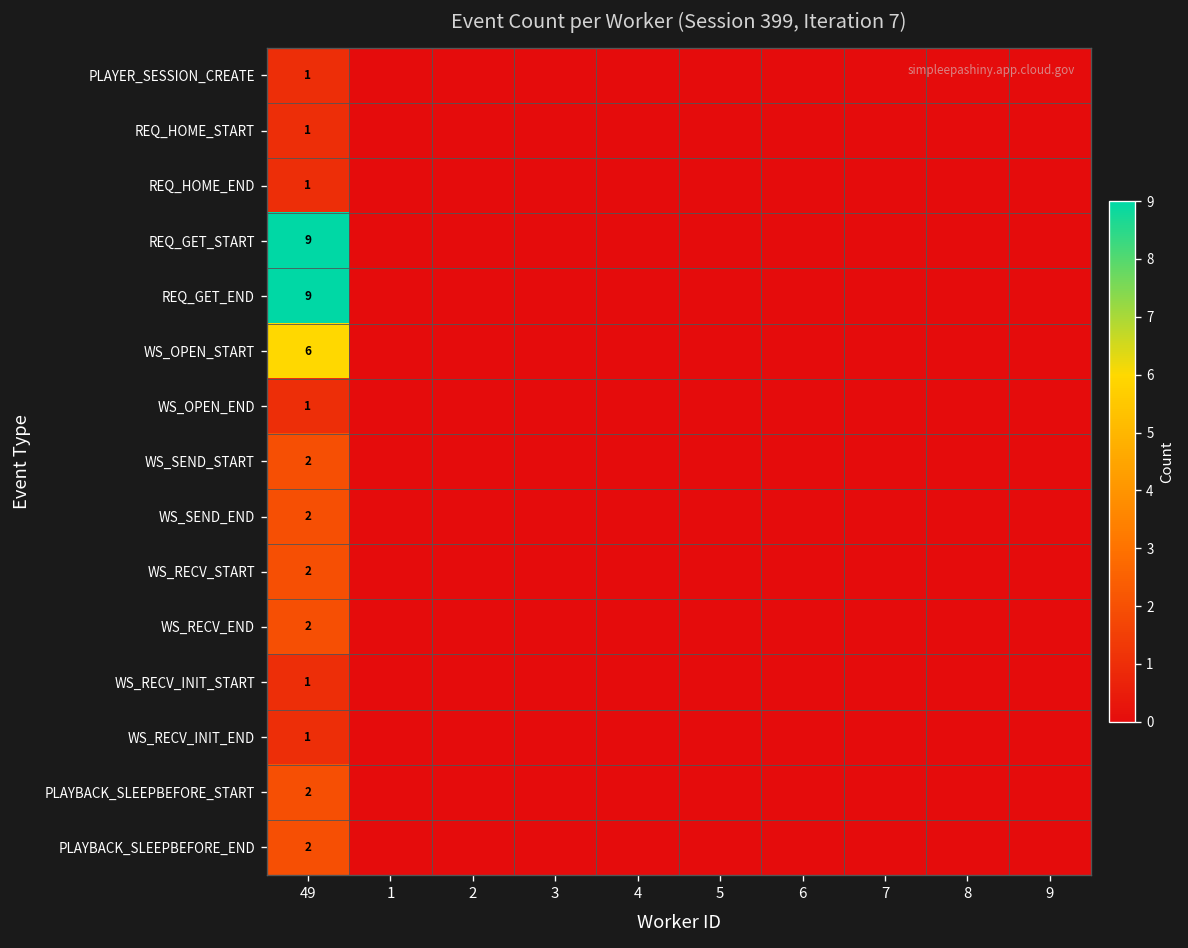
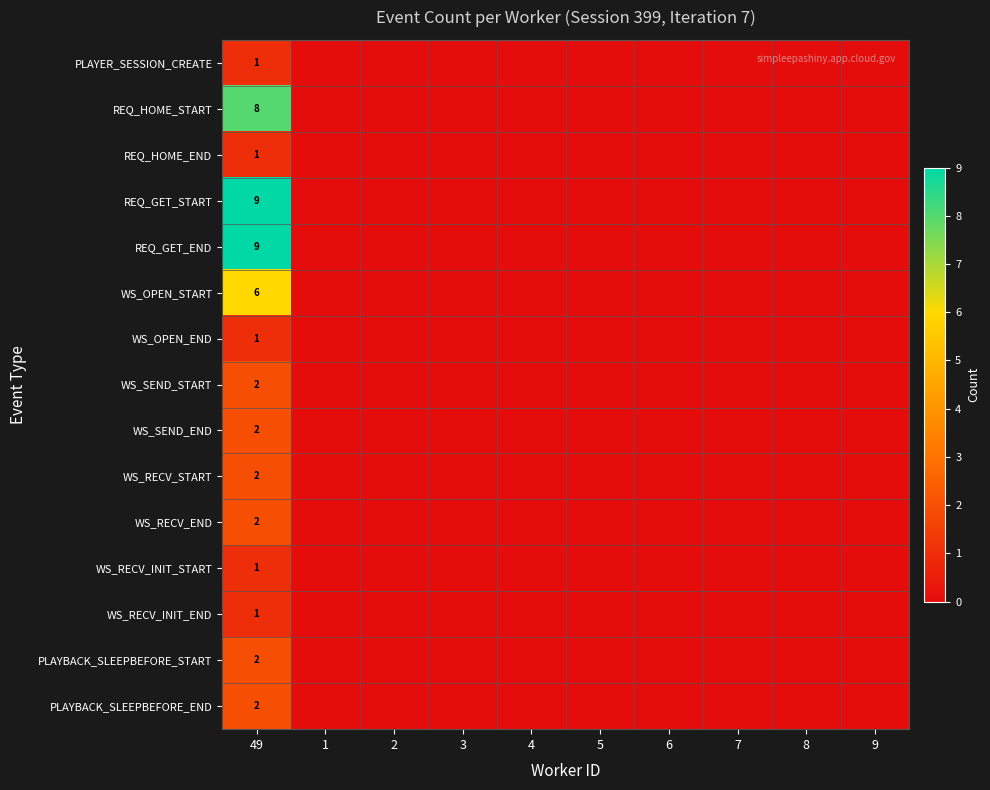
  {
    "PLAYER_SESSION_CREATE": {
      "49": 1
    },
    "REQ_HOME_START": {
-     "49": 1
+     "49": 8
    },
    "REQ_HOME_END": {
      "49": 1
    },
    "REQ_GET_START": {
      "49": 9
    },
    "REQ_GET_END": {
      "49": 9
    },
    "WS_OPEN_START": {
      "49": 6
    },
    "WS_OPEN_END": {
      "49": 1
    },
    "WS_SEND_START": {
      "49": 2
    },
    "WS_SEND_END": {
      "49": 2
    },
    "WS_RECV_START": {
      "49": 2
    },
    "WS_RECV_END": {
      "49": 2
    },
    "WS_RECV_INIT_START": {
      "49": 1
    },
    "WS_RECV_INIT_END": {
      "49": 1
    },
    "PLAYBACK_SLEEPBEFORE_START": {
      "49": 2
    },
    "PLAYBACK_SLEEPBEFORE_END": {
      "49": 2
    }
  }
